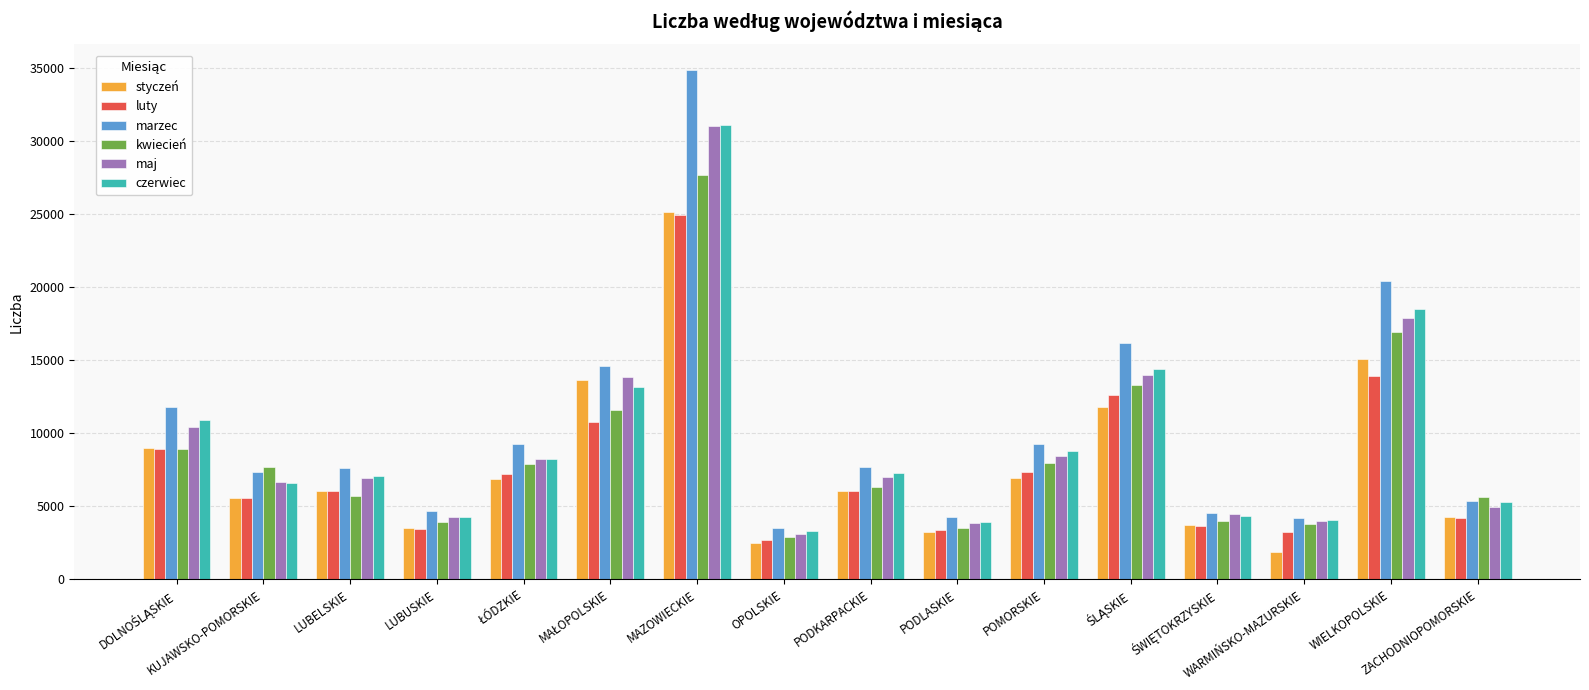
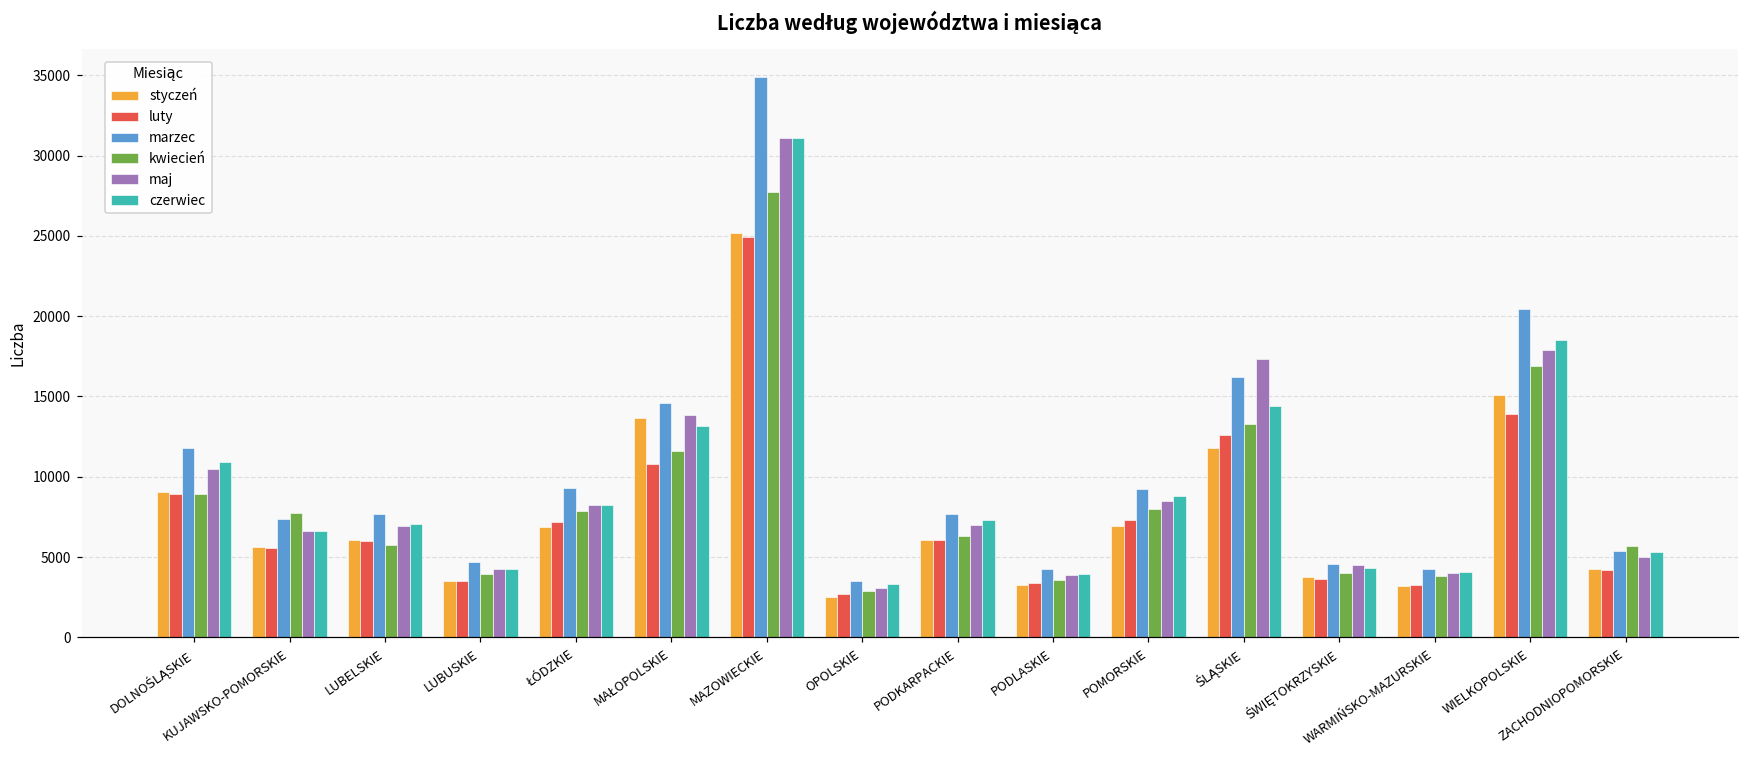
  {
    "styczeń": {
      "DOLNOŚLĄSKIE": 9000,
      "KUJAWSKO-POMORSKIE": 5600,
      "LUBELSKIE": 6000,
      "LUBUSKIE": 3500,
      "ŁÓDZKIE": 6900,
      "MAŁOPOLSKIE": 13600,
      "MAZOWIECKIE": 25200,
      "OPOLSKIE": 2500,
      "PODKARPACKIE": 6000,
      "PODLASKIE": 3200,
      "POMORSKIE": 6900,
      "ŚLĄSKIE": 11800,
      "ŚWIĘTOKRZYSKIE": 3700,
-     "WARMIŃSKO-MAZURSKIE": 1900,
+     "WARMIŃSKO-MAZURSKIE": 3200,
      "WIELKOPOLSKIE": 15100,
      "ZACHODNIOPOMORSKIE": 4300
    },
    "luty": {
      "DOLNOŚLĄSKIE": 8900,
      "KUJAWSKO-POMORSKIE": 5600,
      "LUBELSKIE": 6000,
      "LUBUSKIE": 3500,
      "ŁÓDZKIE": 7200,
      "MAŁOPOLSKIE": 10800,
      "MAZOWIECKIE": 24900,
      "OPOLSKIE": 2700,
      "PODKARPACKIE": 6100,
      "PODLASKIE": 3400,
      "POMORSKIE": 7300,
      "ŚLĄSKIE": 12600,
      "ŚWIĘTOKRZYSKIE": 3600,
      "WARMIŃSKO-MAZURSKIE": 3200,
      "WIELKOPOLSKIE": 13900,
      "ZACHODNIOPOMORSKIE": 4200
    },
    "kwiecień": {
      "DOLNOŚLĄSKIE": 8900,
      "KUJAWSKO-POMORSKIE": 7700,
      "LUBELSKIE": 5700,
      "LUBUSKIE": 3900,
      "ŁÓDZKIE": 7900,
      "MAŁOPOLSKIE": 11600,
      "MAZOWIECKIE": 27700,
      "OPOLSKIE": 2900,
      "PODKARPACKIE": 6300,
      "PODLASKIE": 3500,
      "POMORSKIE": 8000,
      "ŚLĄSKIE": 13300,
      "ŚWIĘTOKRZYSKIE": 4000,
      "WARMIŃSKO-MAZURSKIE": 3800,
      "WIELKOPOLSKIE": 16900,
      "ZACHODNIOPOMORSKIE": 5700
    },
    "maj": {
      "DOLNOŚLĄSKIE": 10500,
      "KUJAWSKO-POMORSKIE": 6700,
      "LUBELSKIE": 7000,
      "LUBUSKIE": 4300,
      "ŁÓDZKIE": 8300,
      "MAŁOPOLSKIE": 13800,
      "MAZOWIECKIE": 31100,
      "OPOLSKIE": 3100,
      "PODKARPACKIE": 7000,
      "PODLASKIE": 3900,
      "POMORSKIE": 8500,
-     "ŚLĄSKIE": 14000,
+     "ŚLĄSKIE": 17300,
      "ŚWIĘTOKRZYSKIE": 4500,
      "WARMIŃSKO-MAZURSKIE": 4000,
      "WIELKOPOLSKIE": 17900,
      "ZACHODNIOPOMORSKIE": 5000
    }
  }
